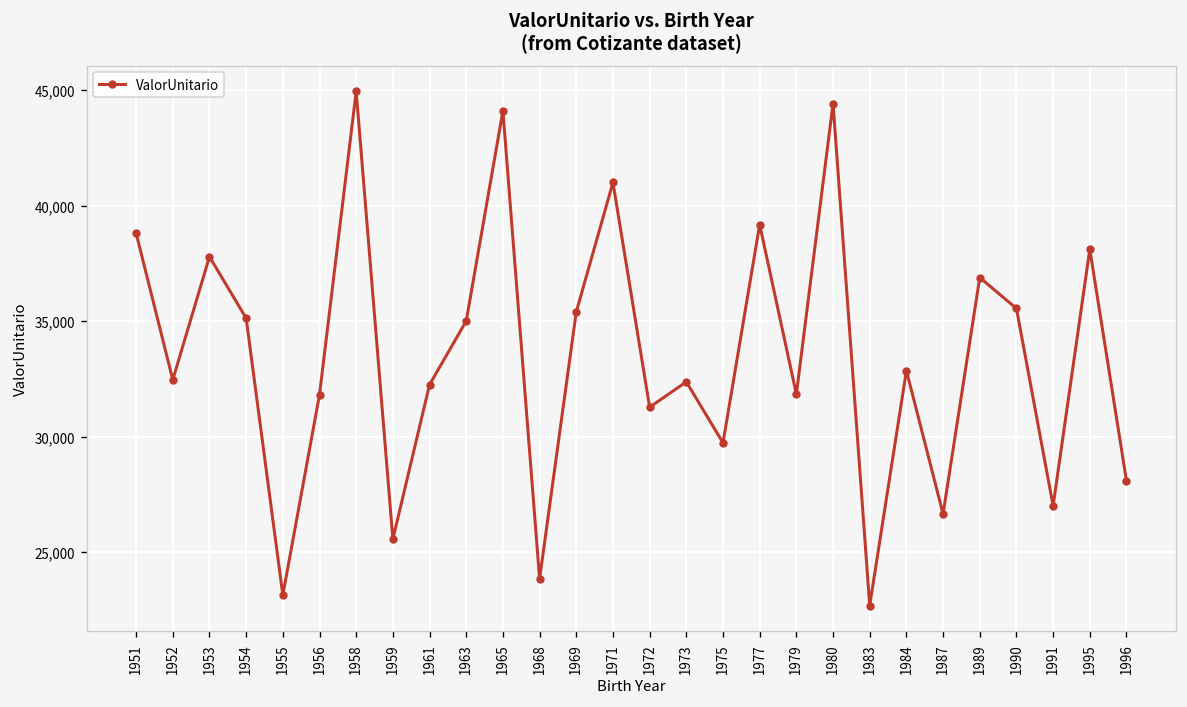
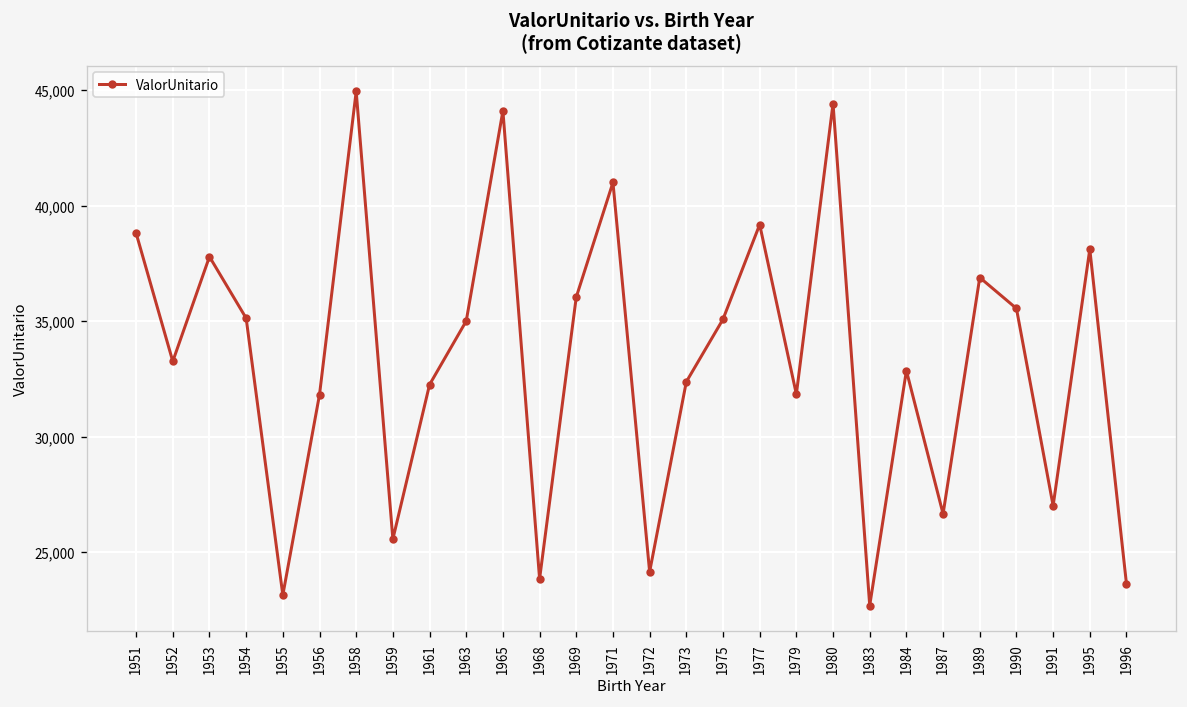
  {
    "1951": "38,800",
-   "1952": "32,500",
+   "1952": "33,300",
    "1953": "37,800",
    "1954": "35,100",
    "1955": "23,100",
    "1956": "31,800",
    "1958": "44,900",
    "1959": "25,600",
    "1961": "32,300",
    "1963": "35,000",
    "1965": "44,100",
    "1968": "23,800",
-   "1969": "35,400",
+   "1969": "36,000",
    "1971": "41,000",
-   "1972": "31,300",
+   "1972": "24,200",
    "1973": "32,400",
-   "1975": "29,700",
+   "1975": "35,100",
    "1977": "39,200",
    "1979": "31,800",
    "1980": "44,400",
    "1983": "22,700",
    "1984": "32,900",
    "1987": "26,700",
    "1989": "36,900",
    "1990": "35,600",
    "1991": "27,000",
    "1995": "38,100",
-   "1996": "28,100"
+   "1996": "23,600"
  }
